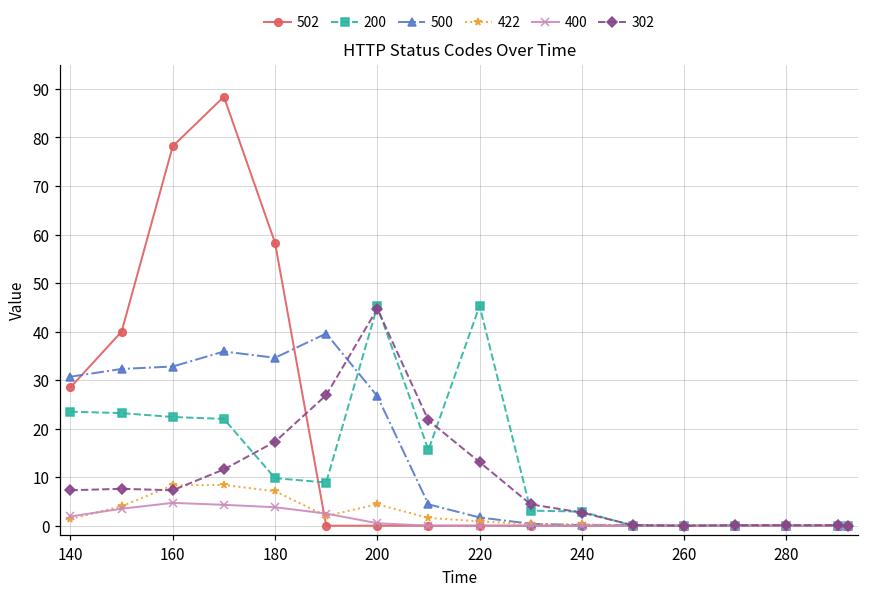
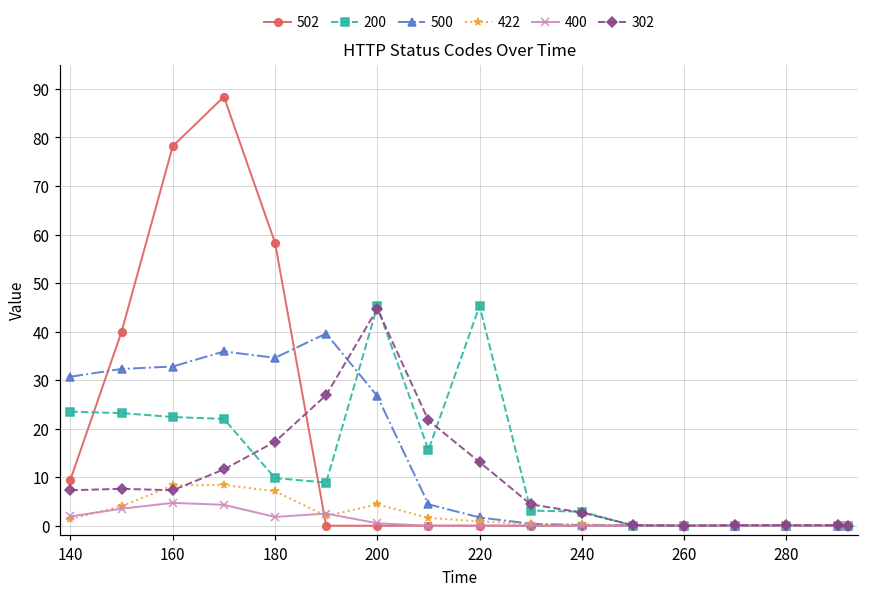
  {
    "502": {
-     "140": 29,
+     "140": 10,
      "160": 78,
      "180": 58
    },
    "200": {
      "140": 24,
      "160": 22,
      "180": 10,
      "220": 45
    },
    "500": {
      "140": 31,
      "160": 33,
      "180": 35,
      "200": 27,
      "220": 2
    },
    "422": {
      "160": 8,
      "180": 7,
      "200": 4,
      "220": 1
    },
    "400": {
      "160": 5,
-     "180": 4
+     "180": 2
    },
    "302": {
      "140": 7,
      "160": 7,
      "180": 17,
      "220": 13
    }
  }
